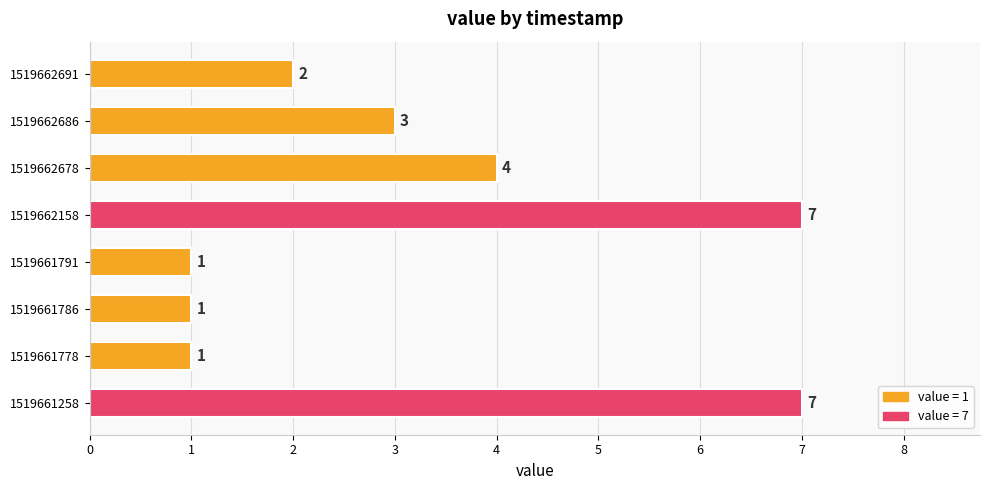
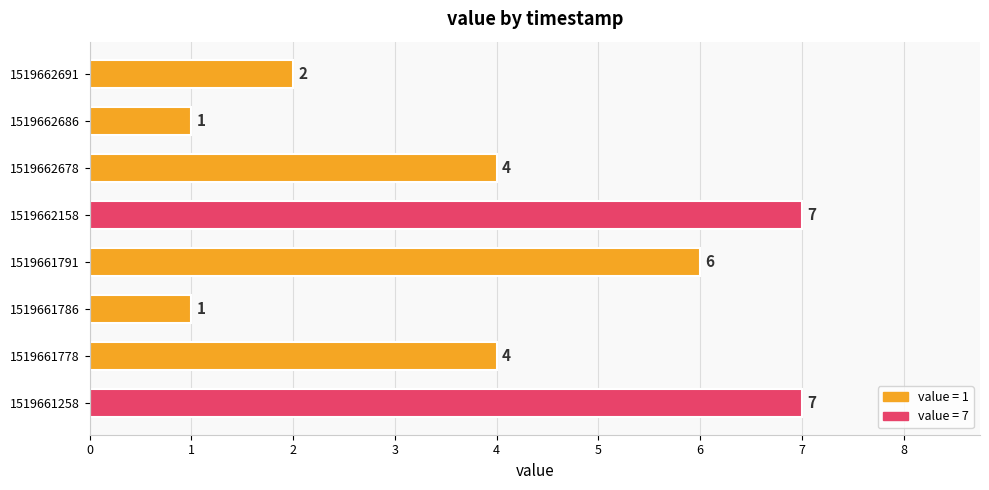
  {
    "1519662691": 2,
-   "1519662686": 3,
+   "1519662686": 1,
    "1519662678": 4,
    "1519662158": 7,
-   "1519661791": 1,
+   "1519661791": 6,
    "1519661786": 1,
-   "1519661778": 1,
+   "1519661778": 4,
    "1519661258": 7
  }
